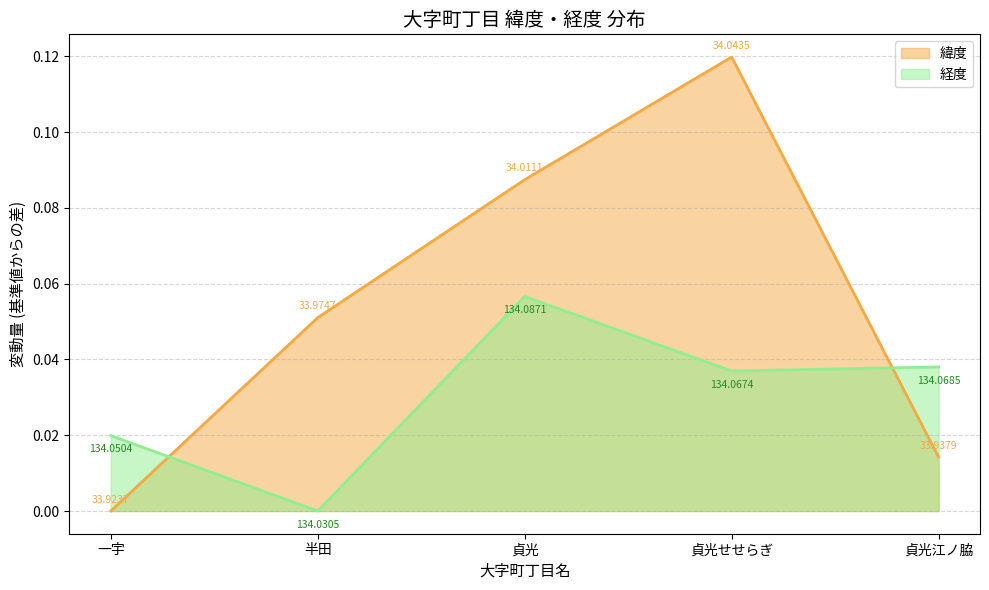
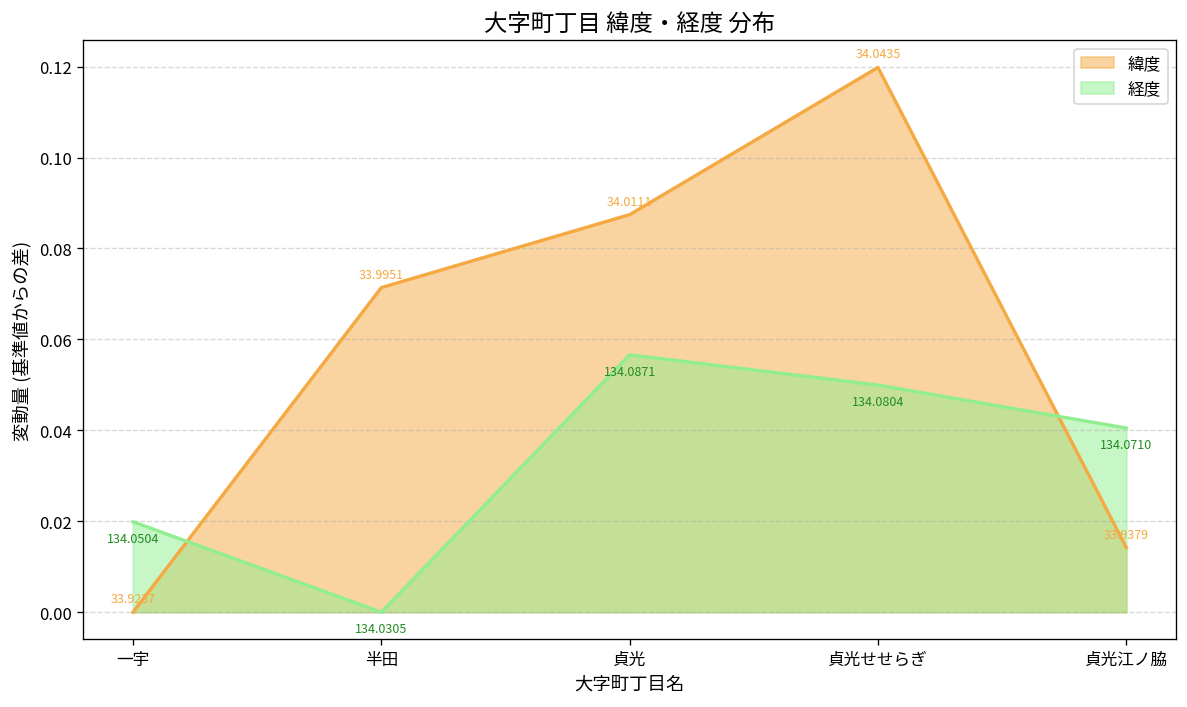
  {
    "緯度": {
-     "半田": 33.9747
+     "半田": 33.9951
    },
    "経度": {
-     "貞光せせらぎ": 134.0674,
-     "貞光江ノ脇": 134.0685
+     "貞光せせらぎ": 134.0804,
+     "貞光江ノ脇": 134.0710
    }
  }
